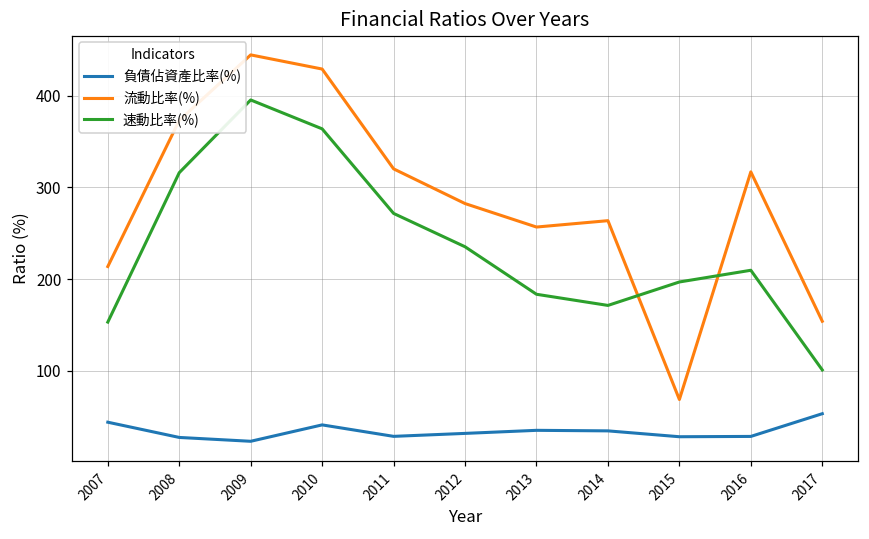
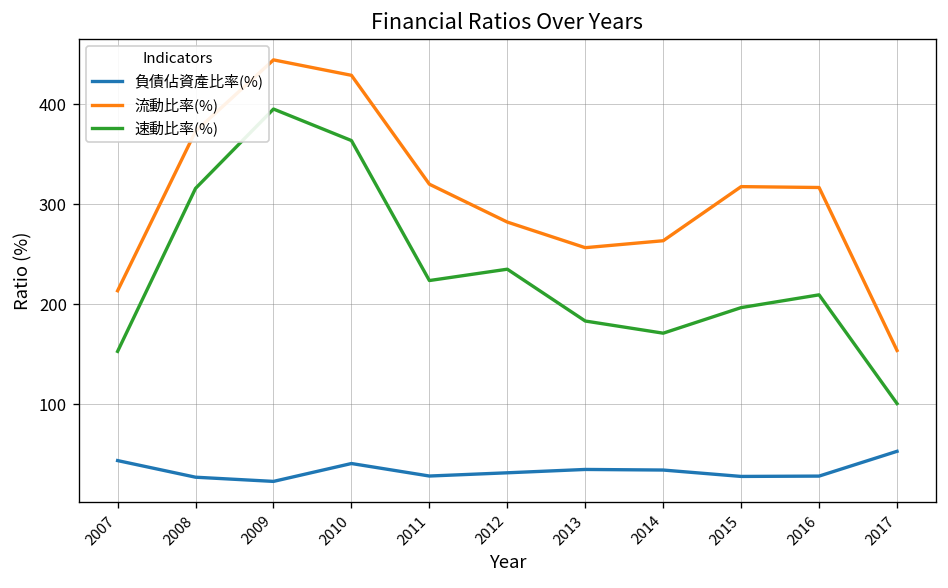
  {
    "負債佔資產比率(%)": {
      "2007": 40,
      "2008": 30,
      "2009": 20,
      "2010": 40,
      "2011": 30,
      "2012": 30,
      "2013": 40,
      "2014": 30,
      "2015": 30,
      "2016": 30,
      "2017": 50
    },
    "流動比率(%)": {
      "2007": 210,
      "2009": 440,
      "2010": 430,
      "2011": 320,
      "2012": 280,
      "2013": 260,
      "2014": 260,
-     "2015": 70,
+     "2015": 320,
      "2016": 320,
      "2017": 150
    },
    "速動比率(%)": {
      "2007": 150,
      "2008": 320,
      "2009": 400,
      "2010": 360,
-     "2011": 270,
+     "2011": 220,
      "2012": 240,
      "2013": 180,
      "2014": 170,
      "2015": 200,
      "2016": 210,
      "2017": 100
    }
  }
